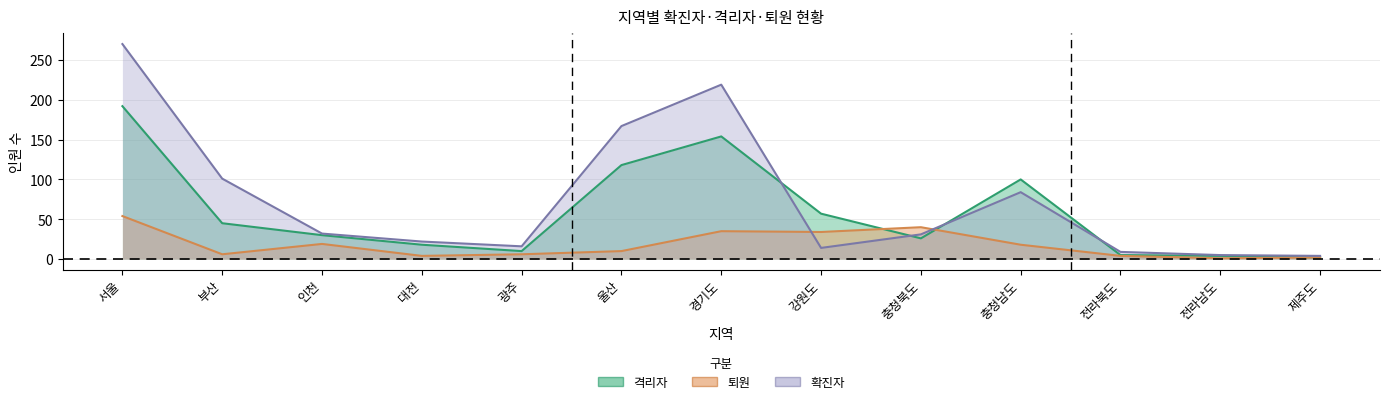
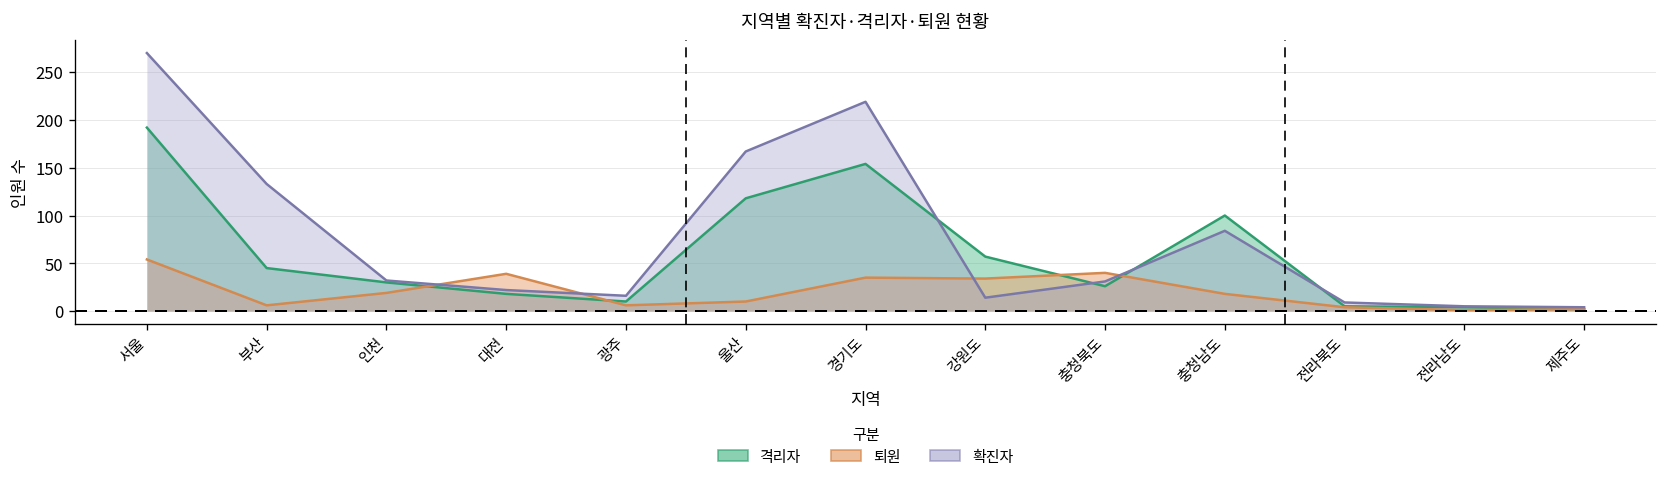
  {
    "격리자": {
      "서울": 190,
      "부산": 50,
      "대전": 20,
      "광주": 10,
      "울산": 120,
      "경기도": 150,
      "강원도": 60,
      "충청북도": 30,
      "충청남도": 100
    },
    "퇴원": {
      "서울": 50,
      "부산": 10,
      "인천": 20,
-     "대전": 0,
+     "대전": 40,
      "광주": 10,
      "울산": 10,
      "경기도": 40,
      "강원도": 30,
      "충청북도": 40,
      "충청남도": 20
    },
    "확진자": {
      "서울": 270,
-     "부산": 100,
+     "부산": 130,
      "대전": 20,
      "광주": 20,
      "울산": 170,
      "경기도": 220,
      "강원도": 10,
      "충청북도": 30,
      "충청남도": 80,
      "전라북도": 10
    }
  }
